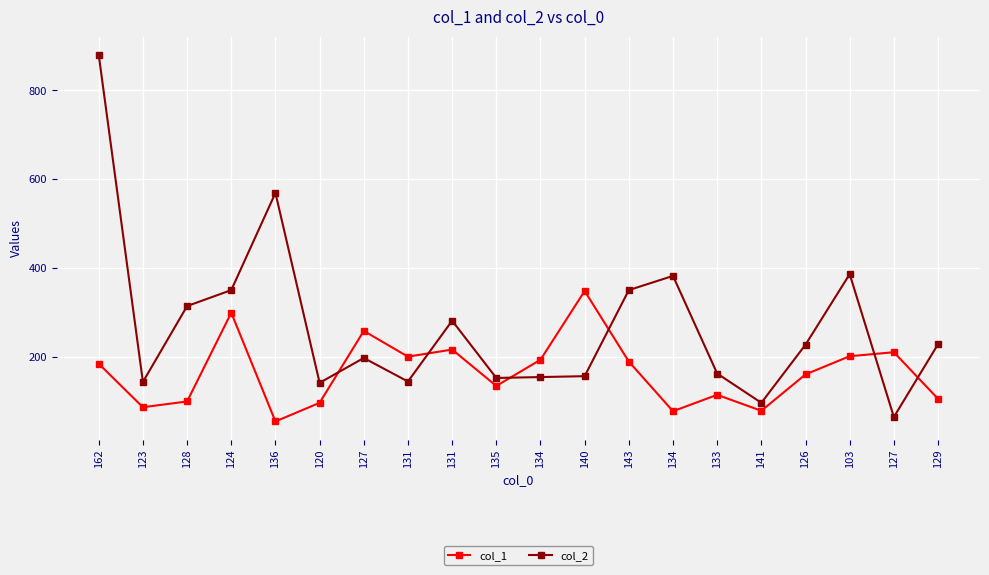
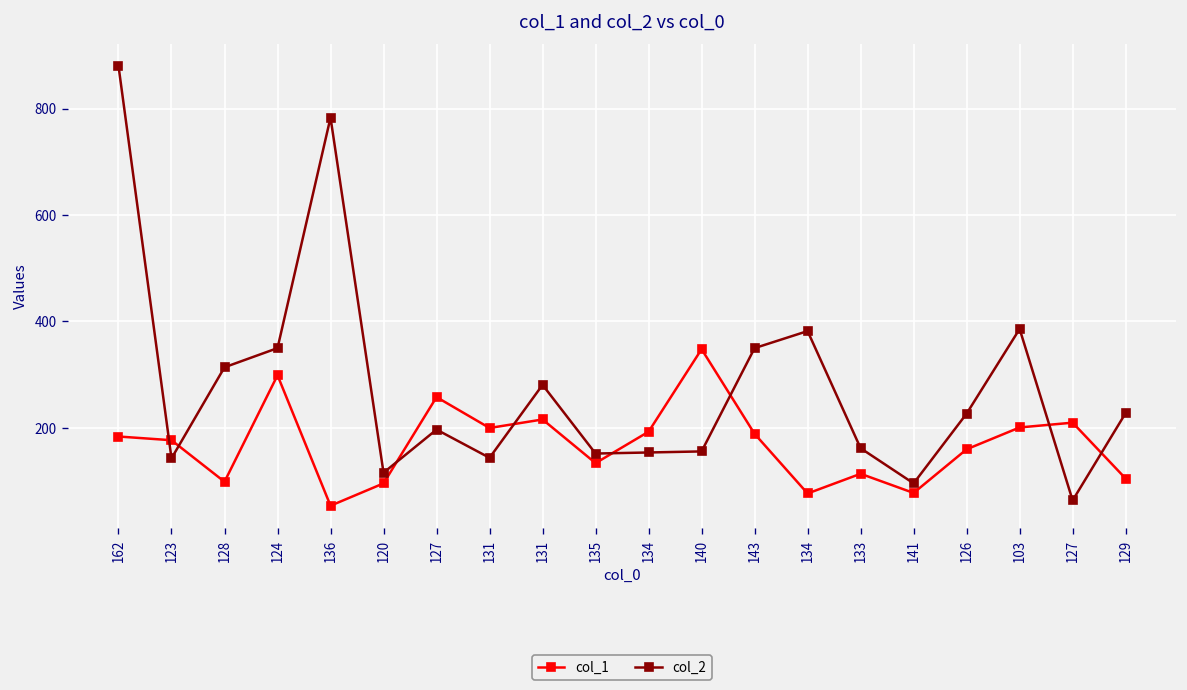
  {
    "col_1": {
      "162": 180,
-     "123": 90,
+     "123": 180,
      "128": 100,
      "124": 300,
      "136": 50,
      "120": 100,
      "135": 130,
      "140": 350,
      "143": 190,
      "133": 110,
      "141": 80,
      "126": 160,
      "103": 200,
      "129": 110
    },
    "col_2": {
      "162": 880,
      "123": 140,
      "128": 310,
      "124": 350,
-     "136": 570,
-     "120": 140,
+     "136": 780,
+     "120": 120,
      "135": 150,
      "140": 160,
      "143": 350,
      "133": 160,
      "141": 100,
      "126": 230,
      "103": 390,
      "129": 230
    }
  }
